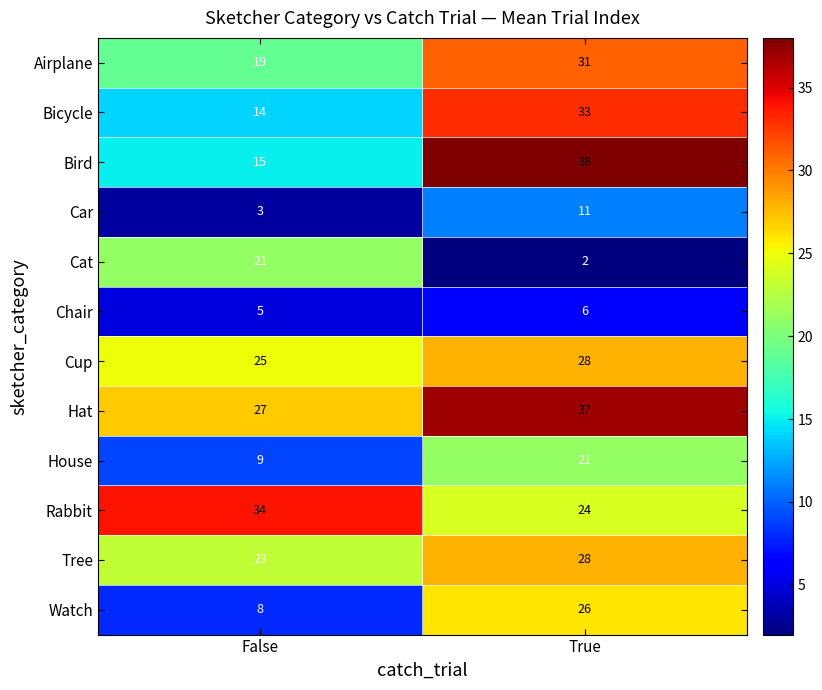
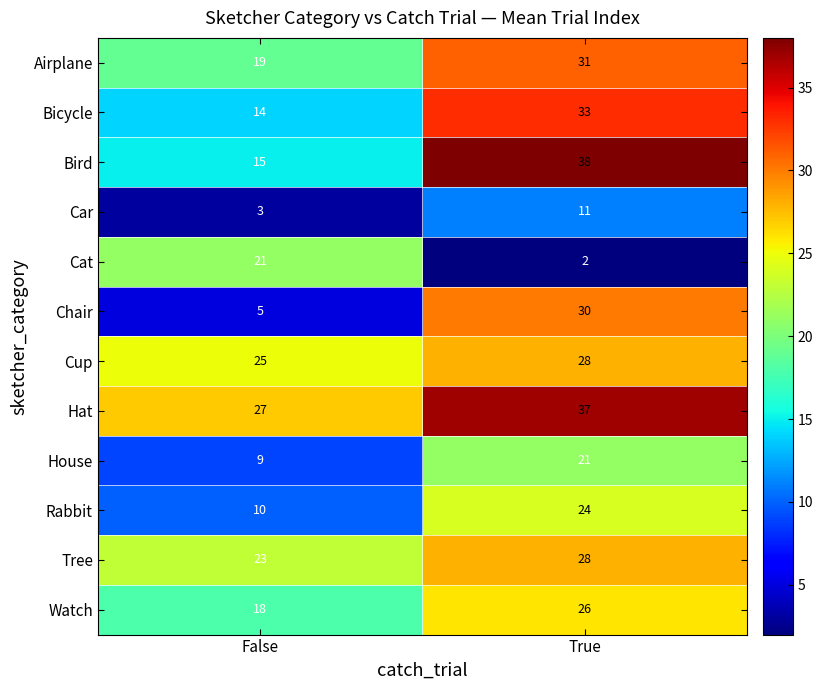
  {
    "Airplane": {
      "False": 19,
      "True": 31
    },
    "Bicycle": {
      "False": 14,
      "True": 33
    },
    "Bird": {
      "False": 15,
      "True": 38
    },
    "Car": {
      "False": 3,
      "True": 11
    },
    "Cat": {
      "False": 21,
      "True": 2
    },
    "Chair": {
      "False": 5,
-     "True": 6
+     "True": 30
    },
    "Cup": {
      "False": 25,
      "True": 28
    },
    "Hat": {
      "False": 27,
      "True": 37
    },
    "House": {
      "False": 9,
      "True": 21
    },
    "Rabbit": {
-     "False": 34,
+     "False": 10,
      "True": 24
    },
    "Tree": {
      "False": 23,
      "True": 28
    },
    "Watch": {
-     "False": 8,
+     "False": 18,
      "True": 26
    }
  }
